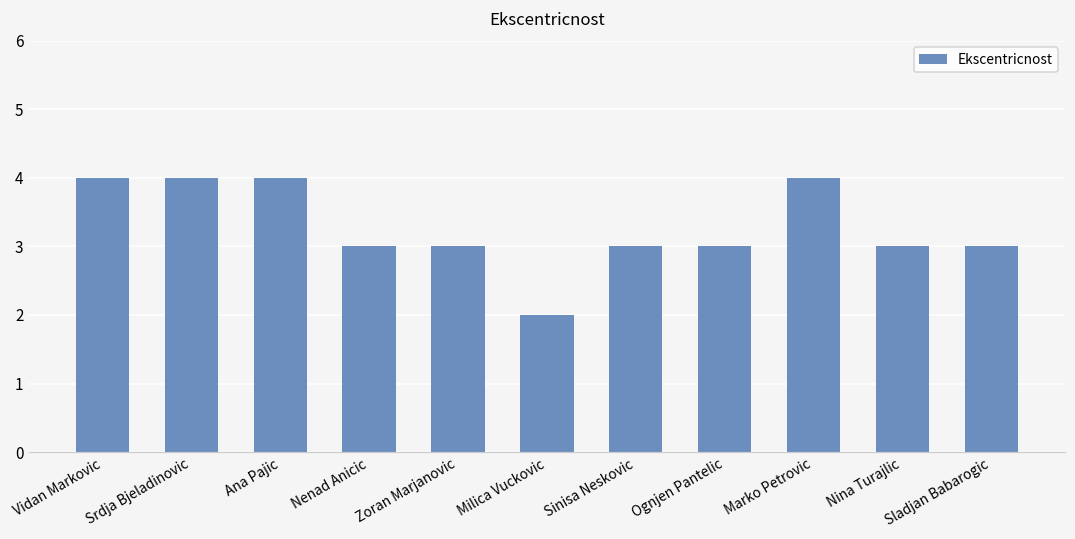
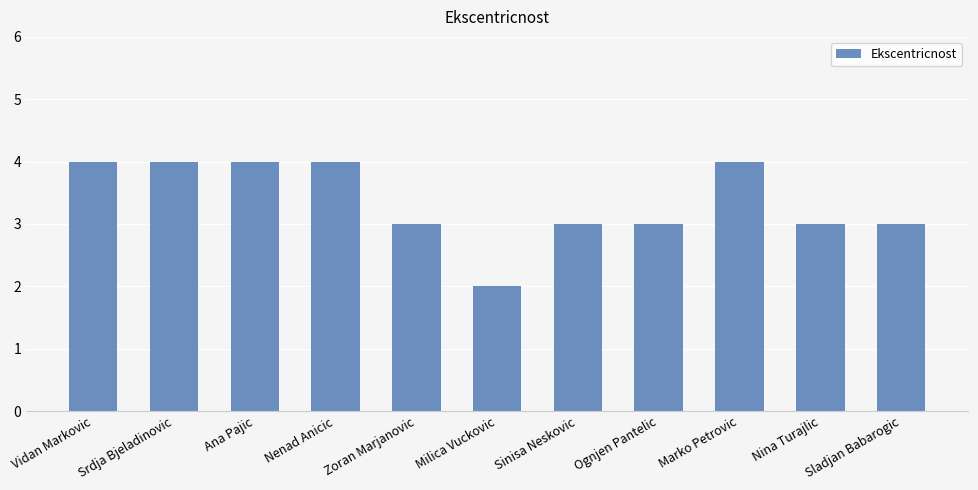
  {
    "Vidan Markovic": 4,
    "Srdja Bjeladinovic": 4,
    "Ana Pajic": 4,
-   "Nenad Anicic": 3,
+   "Nenad Anicic": 4,
    "Zoran Marjanovic": 3,
    "Milica Vuckovic": 2,
    "Sinisa Neskovic": 3,
    "Ognjen Pantelic": 3,
    "Marko Petrovic": 4,
    "Nina Turajlic": 3,
    "Sladjan Babarogic": 3
  }
